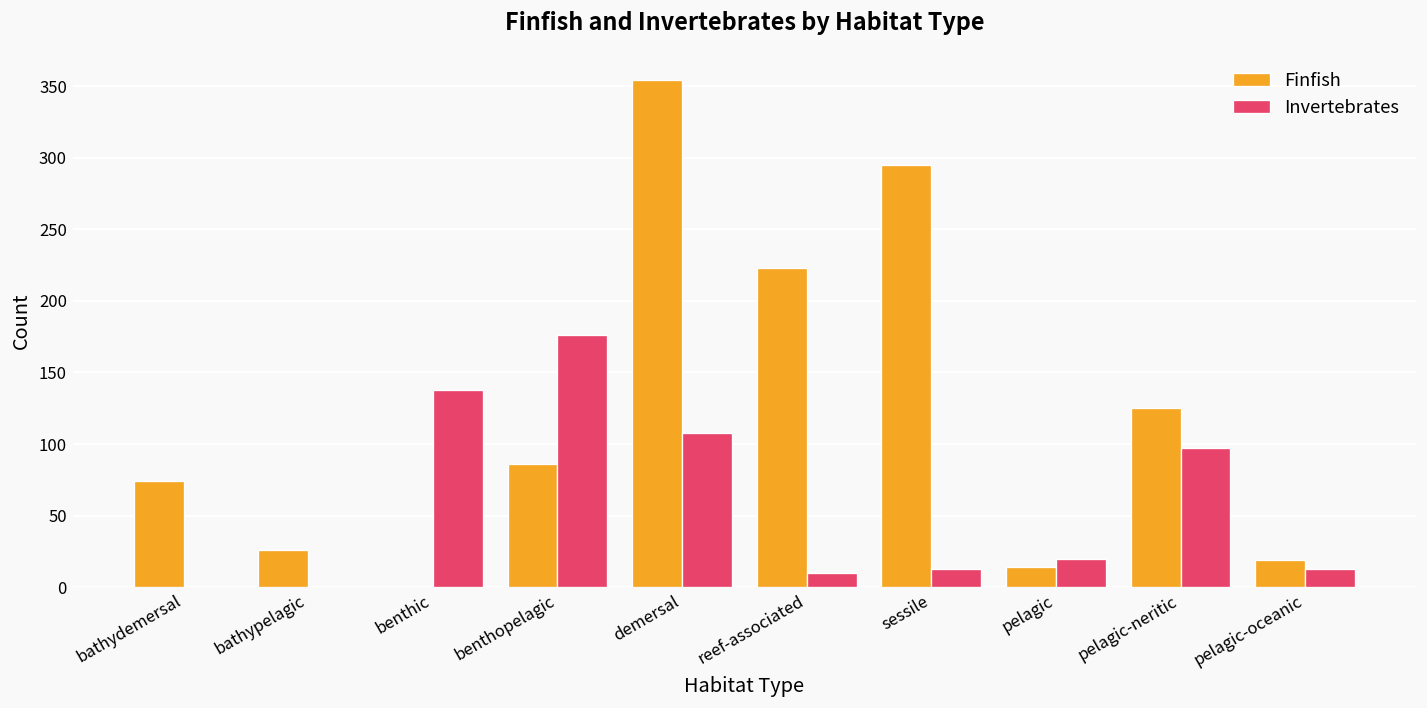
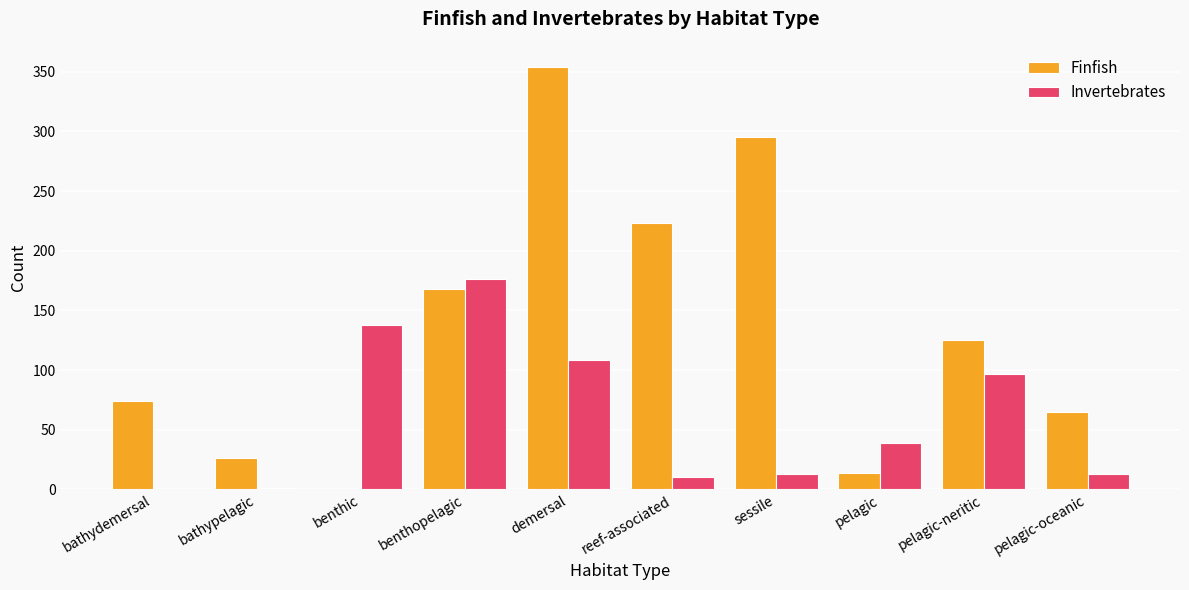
  {
    "Finfish": {
      "bathydemersal": 74,
      "bathypelagic": 26,
      "benthic": 0,
-     "benthopelagic": 86,
+     "benthopelagic": 168,
      "demersal": 354,
      "reef-associated": 223,
      "sessile": 295,
      "pelagic": 14,
      "pelagic-neritic": 125,
-     "pelagic-oceanic": 19
+     "pelagic-oceanic": 65
    },
    "Invertebrates": {
      "bathydemersal": 0,
      "benthic": 138,
      "benthopelagic": 176,
      "demersal": 108,
      "reef-associated": 10,
      "sessile": 13,
-     "pelagic": 20,
+     "pelagic": 39,
      "pelagic-neritic": 97,
      "pelagic-oceanic": 13
    }
  }
